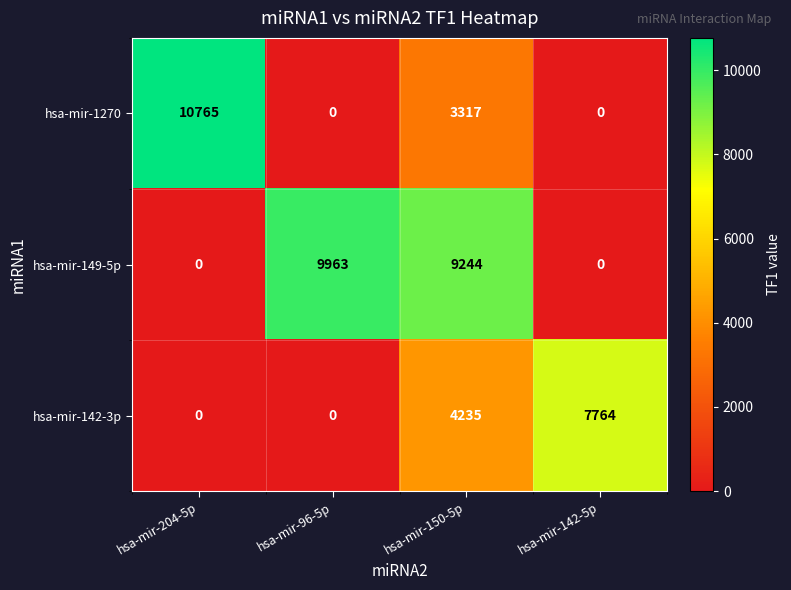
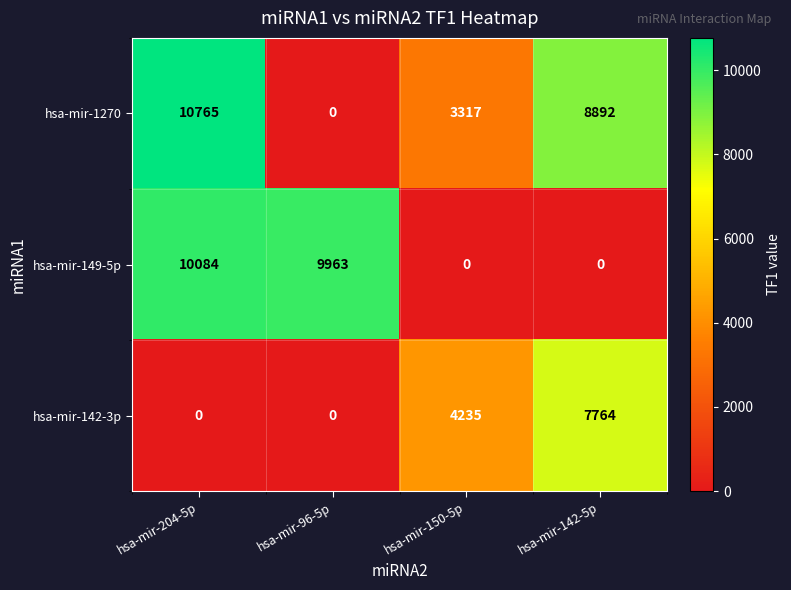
  {
    "hsa-mir-1270": {
      "hsa-mir-204-5p": 10765,
      "hsa-mir-96-5p": 0,
      "hsa-mir-150-5p": 3317,
-     "hsa-mir-142-5p": 0
+     "hsa-mir-142-5p": 8892
    },
    "hsa-mir-149-5p": {
-     "hsa-mir-204-5p": 0,
+     "hsa-mir-204-5p": 10084,
      "hsa-mir-96-5p": 9963,
-     "hsa-mir-150-5p": 9244,
+     "hsa-mir-150-5p": 0,
      "hsa-mir-142-5p": 0
    },
    "hsa-mir-142-3p": {
      "hsa-mir-204-5p": 0,
      "hsa-mir-96-5p": 0,
      "hsa-mir-150-5p": 4235,
      "hsa-mir-142-5p": 7764
    }
  }
